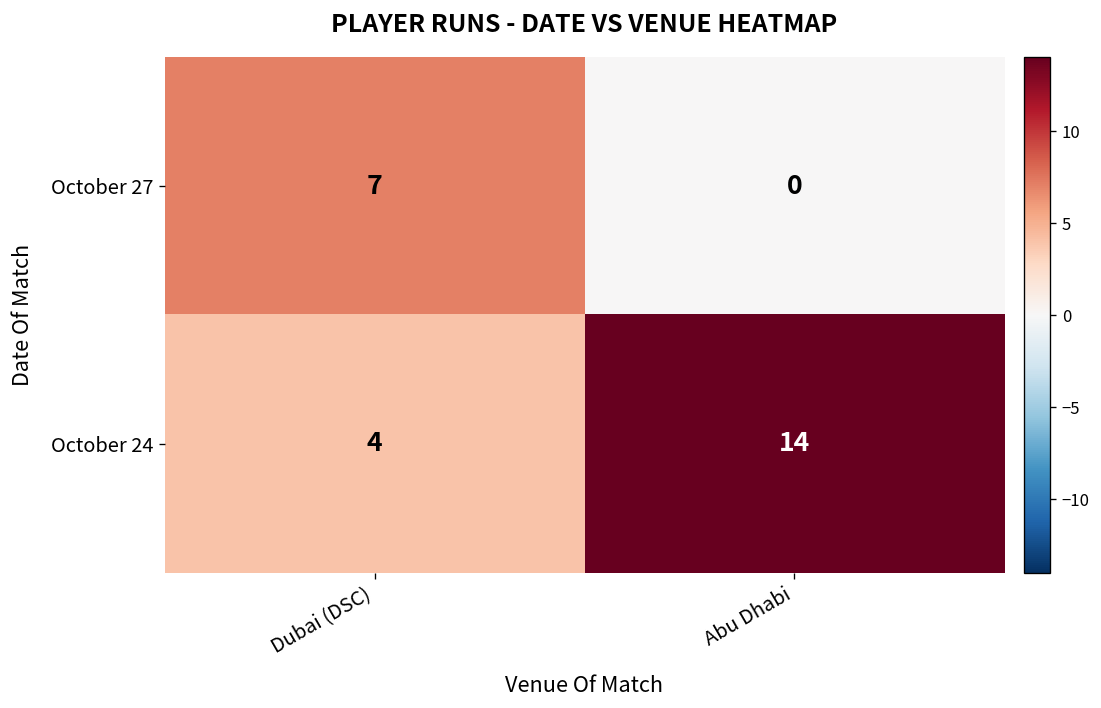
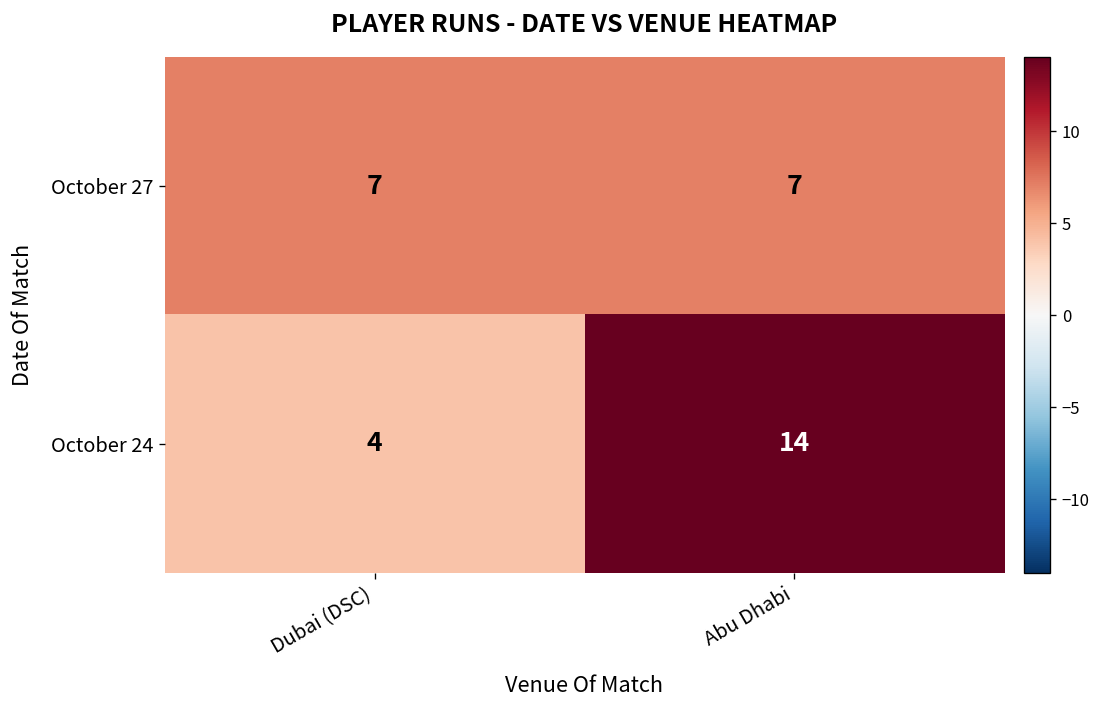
  {
    "October 27": {
      "Dubai (DSC)": 7,
-     "Abu Dhabi": 0
+     "Abu Dhabi": 7
    },
    "October 24": {
      "Dubai (DSC)": 4,
      "Abu Dhabi": 14
    }
  }
